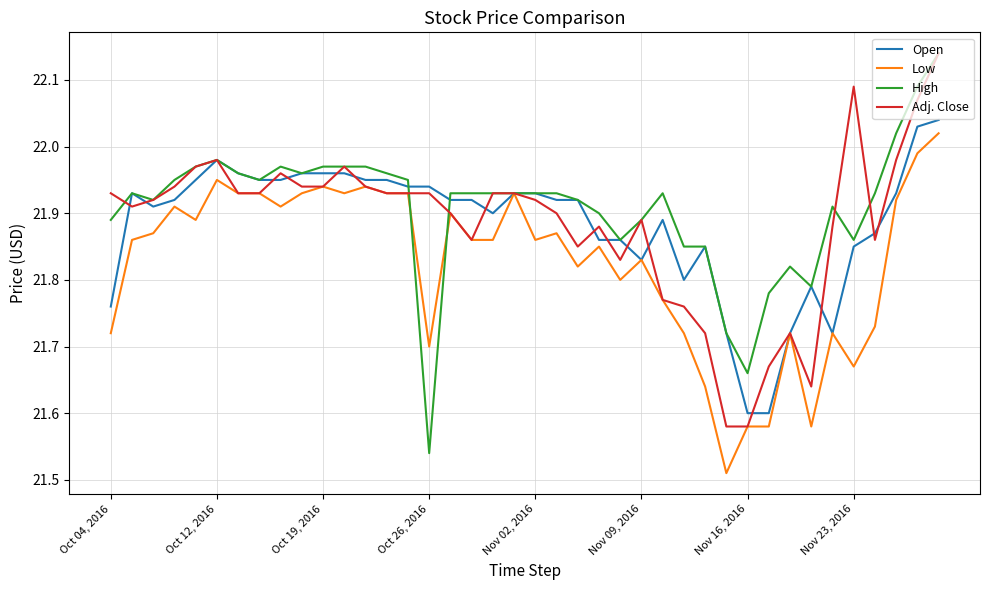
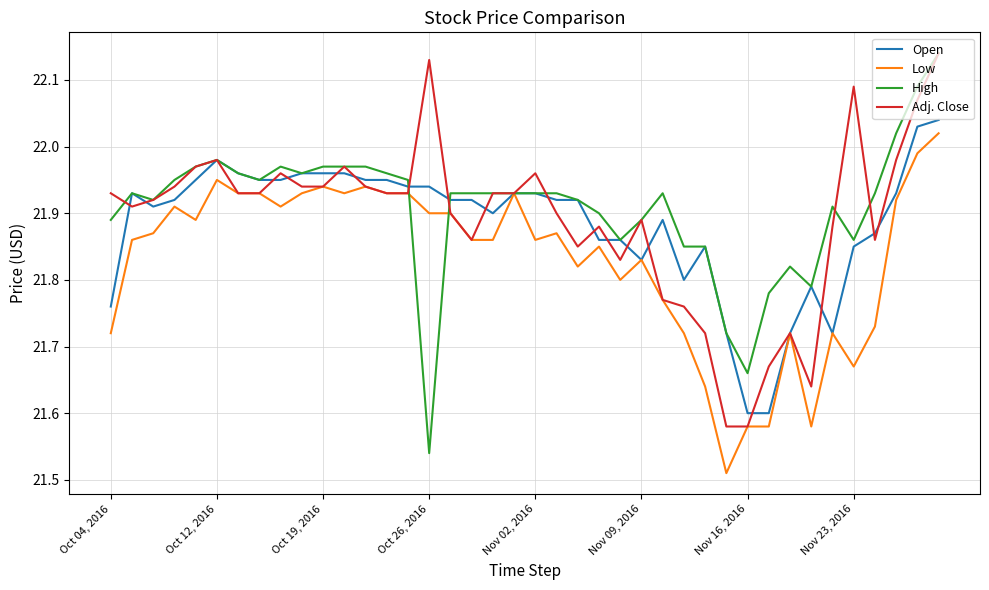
  {
    "Open": {
      "Oct 04, 2016": 21.76,
      "Oct 19, 2016": 21.96,
      "Oct 26, 2016": 21.94,
      "Nov 16, 2016": 21.60,
      "Nov 23, 2016": 21.85
    },
    "Low": {
      "Oct 04, 2016": 21.72,
      "Oct 12, 2016": 21.95,
-     "Oct 26, 2016": 21.7,
+     "Oct 26, 2016": 21.9,
      "Nov 02, 2016": 21.86,
      "Nov 23, 2016": 21.67
    },
    "High": {
      "Oct 04, 2016": 21.89,
      "Oct 19, 2016": 21.97,
      "Oct 26, 2016": 21.54,
      "Nov 16, 2016": 21.66,
      "Nov 23, 2016": 21.86
    },
    "Adj. Close": {
      "Oct 04, 2016": 21.93,
-     "Oct 26, 2016": 21.93,
-     "Nov 02, 2016": 21.92,
+     "Oct 26, 2016": 22.13,
+     "Nov 02, 2016": 21.96,
      "Nov 23, 2016": 22.09
    }
  }
